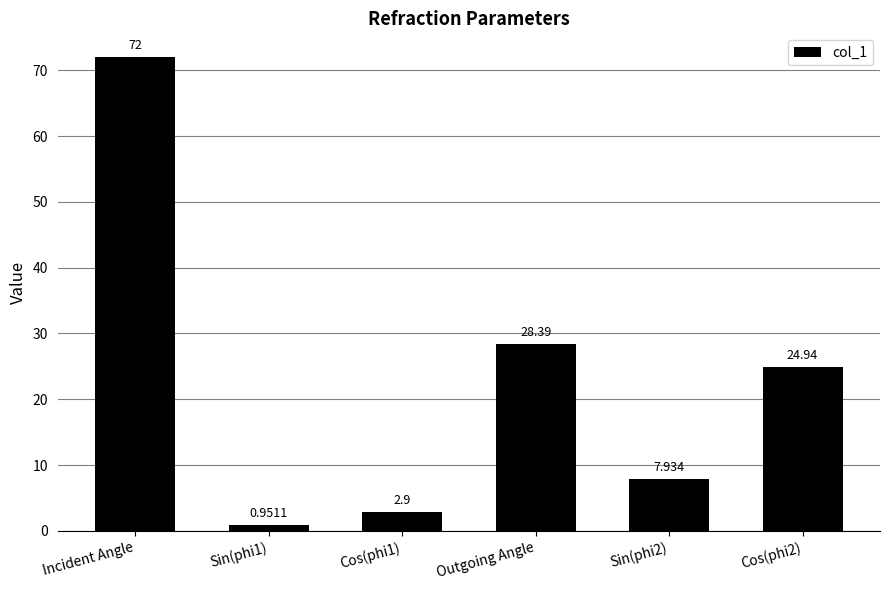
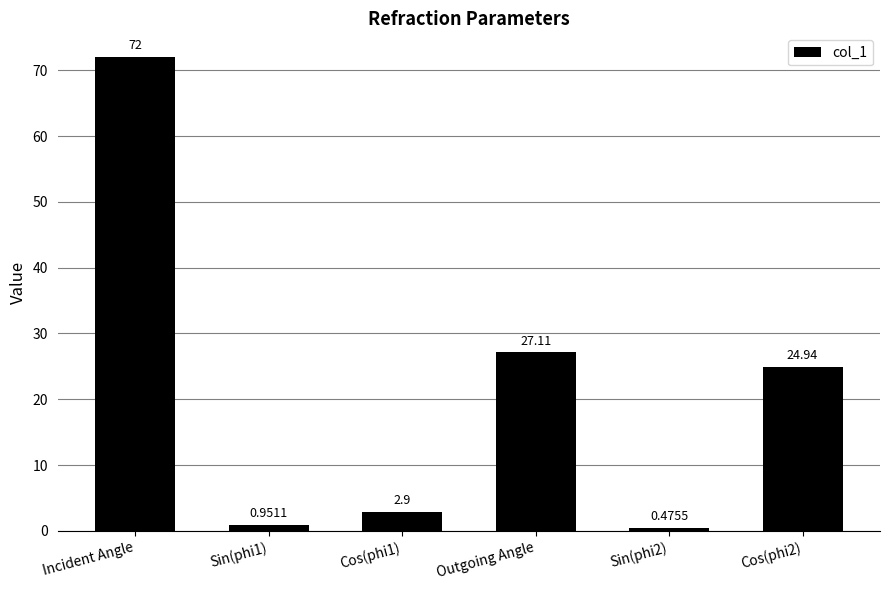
  {
    "Incident Angle": 72,
    "Sin(phi1)": 0.9511,
    "Cos(phi1)": 2.9,
-   "Outgoing Angle": 28.39,
-   "Sin(phi2)": 7.934,
+   "Outgoing Angle": 27.11,
+   "Sin(phi2)": 0.4755,
    "Cos(phi2)": 24.94
  }
